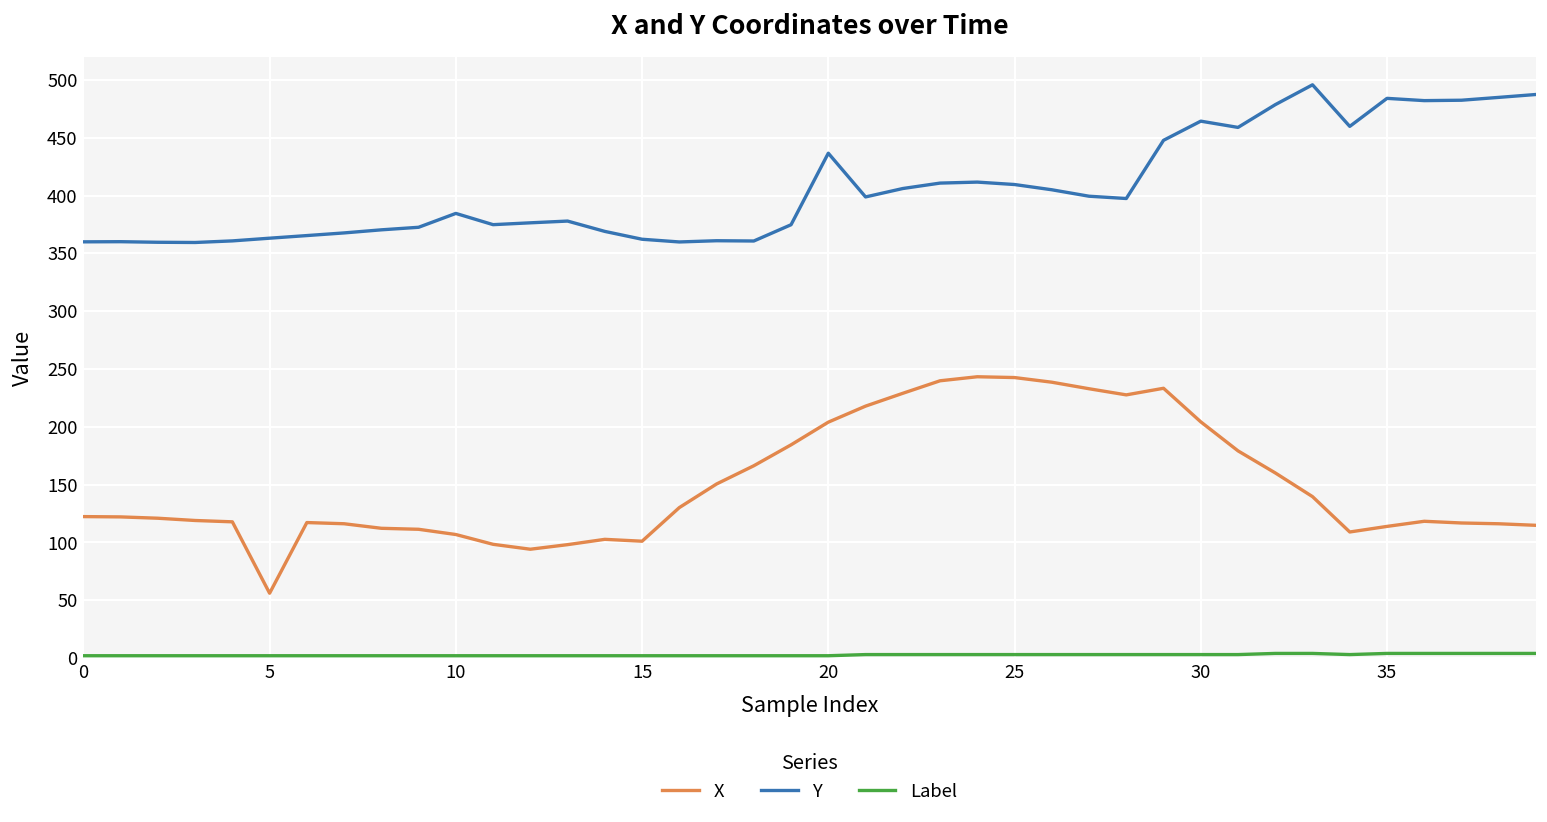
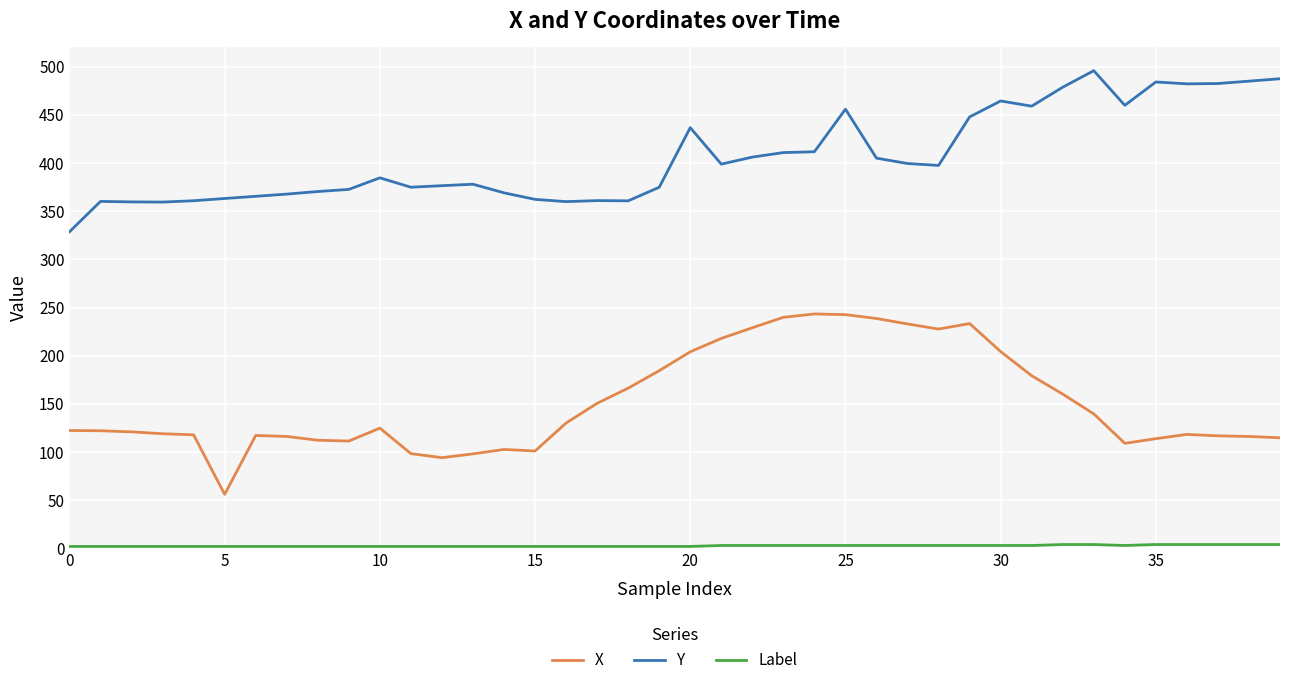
  {
    "X": {
      "0": 120,
      "5": 60,
-     "10": 110,
+     "10": 120,
      "15": 100,
      "20": 200,
      "25": 240,
      "30": 200,
      "35": 110
    },
    "Y": {
-     "0": 360,
+     "0": 330,
      "5": 360,
      "10": 380,
      "15": 360,
      "20": 440,
-     "25": 410,
+     "25": 460,
      "30": 460,
      "35": 480
    },
    "Label": {
      "0": 0,
      "5": 0,
      "10": 0,
      "15": 0,
      "20": 0,
      "25": 0,
      "30": 0,
      "35": 0
    }
  }
